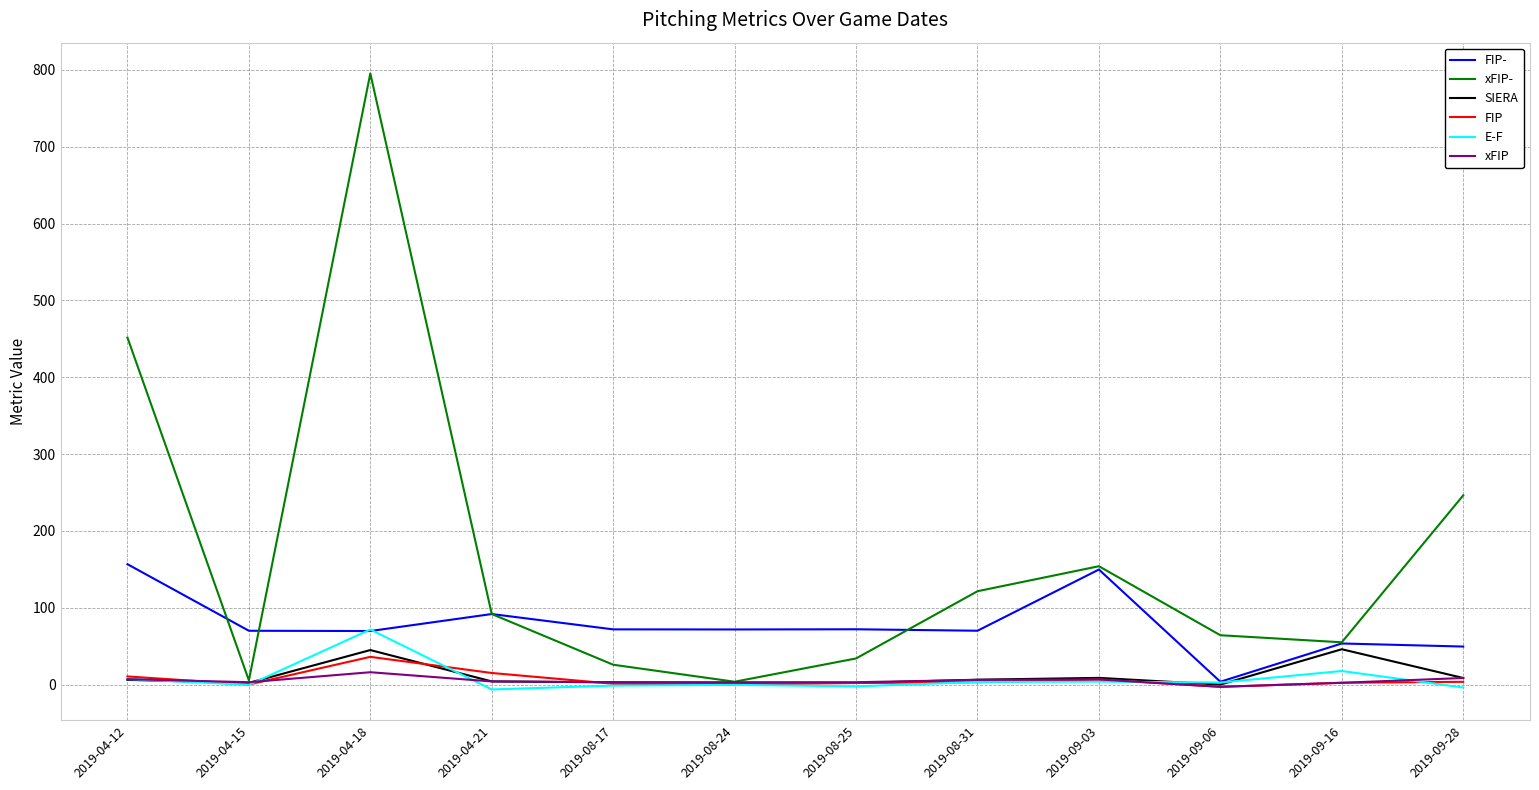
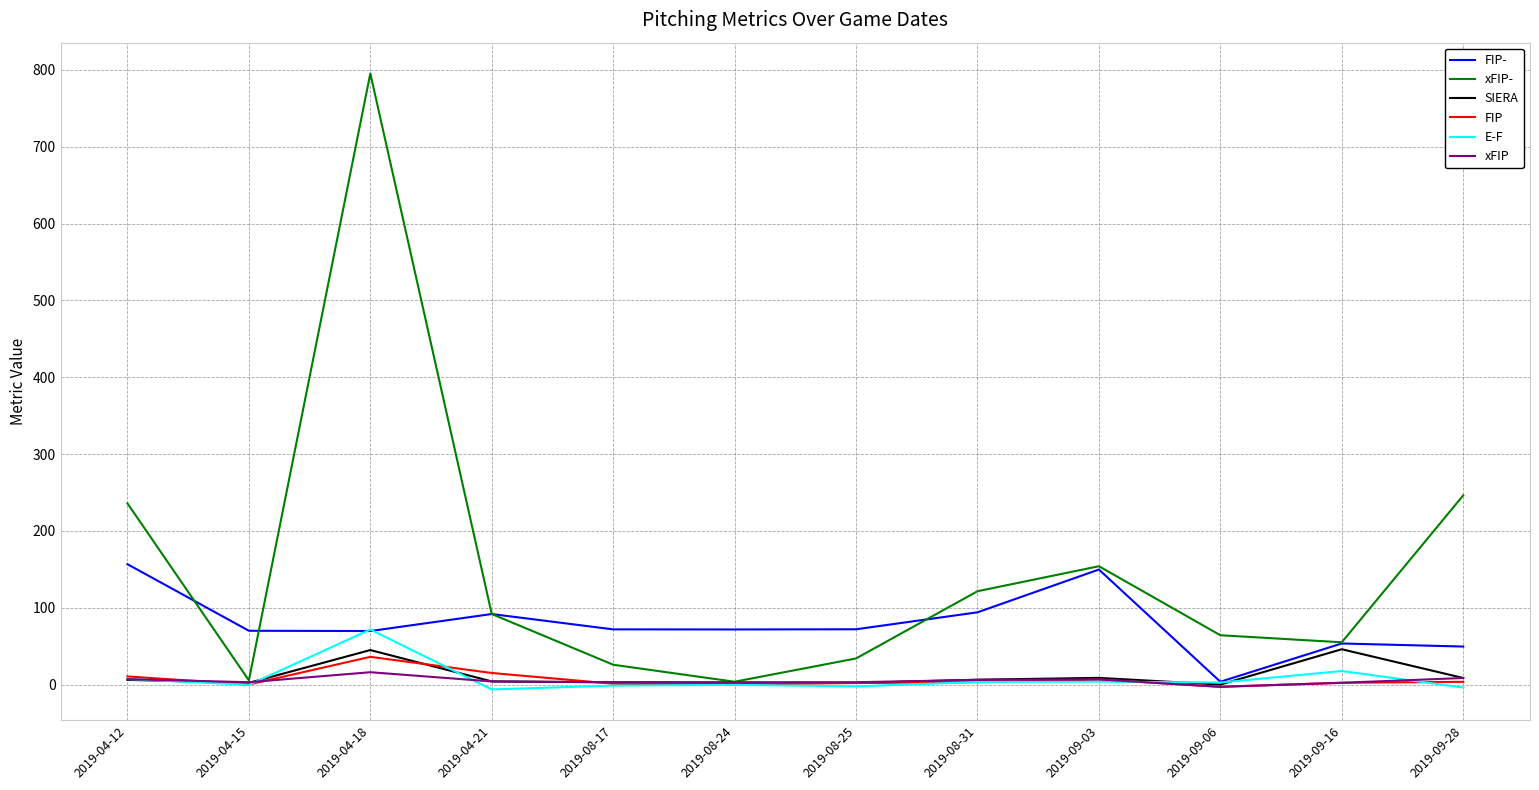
  {
    "FIP-": {
      "2019-04-12": 160,
      "2019-04-15": 70,
      "2019-08-17": 70,
      "2019-08-24": 70,
      "2019-08-25": 70,
-     "2019-08-31": 70,
+     "2019-08-31": 90,
      "2019-09-03": 150,
      "2019-09-28": 50
    },
    "xFIP-": {
-     "2019-04-12": 450,
+     "2019-04-12": 240,
      "2019-04-18": 800,
      "2019-08-17": 30,
      "2019-08-25": 30,
      "2019-08-31": 120,
      "2019-09-03": 150,
      "2019-09-06": 60,
      "2019-09-28": 250
    },
    "SIERA": {
      "2019-04-18": 50,
      "2019-09-16": 50
    },
    "FIP": {
      "2019-04-12": 10,
      "2019-04-18": 40,
      "2019-04-21": 20,
      "2019-09-28": 0
    },
    "E-F": {
      "2019-04-21": -10,
      "2019-08-25": 0,
      "2019-09-16": 20,
      "2019-09-28": 0
    },
    "xFIP": {
      "2019-04-18": 20
    }
  }
